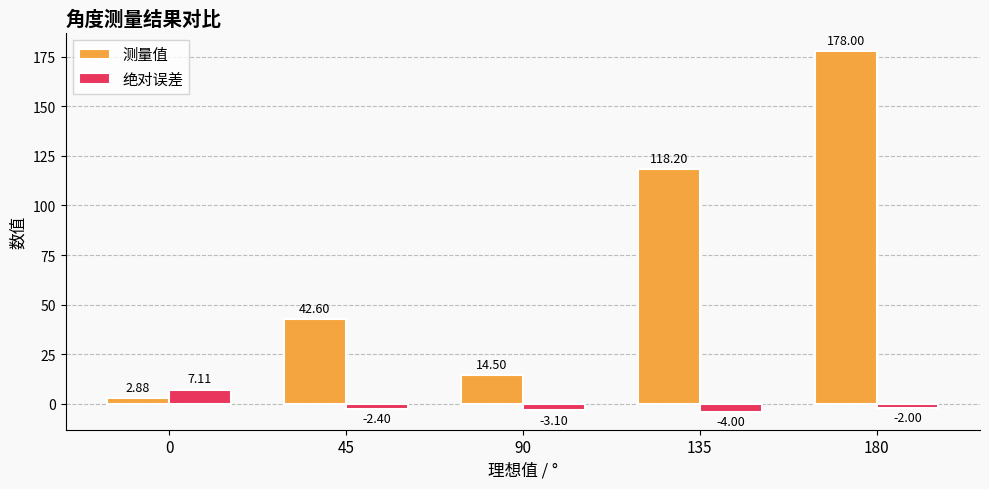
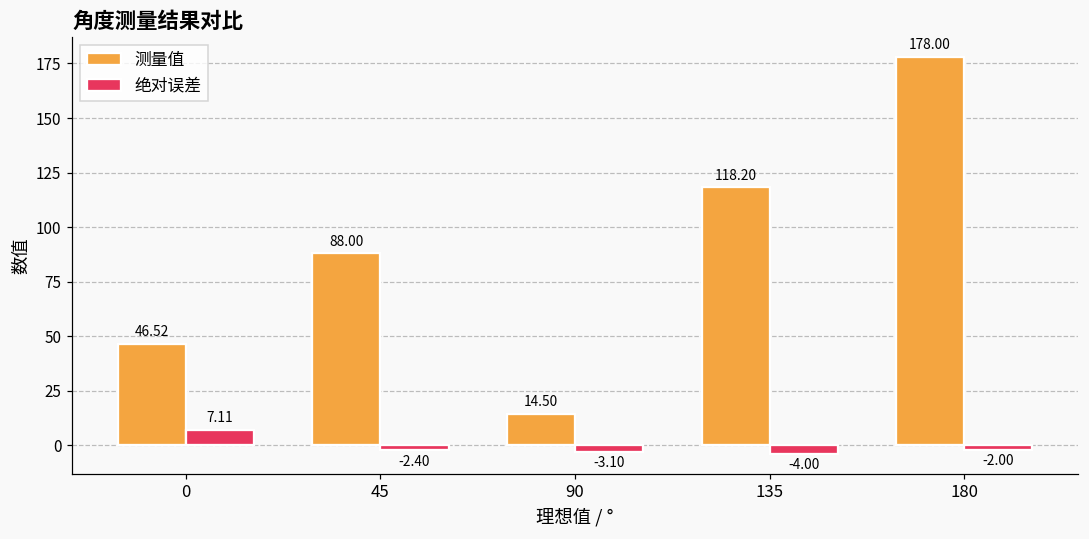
  {
    "测量值": {
-     "0": 2.88,
-     "45": 42.60,
+     "0": 46.52,
+     "45": 88.00,
      "90": 14.50,
      "135": 118.20,
      "180": 178.00
    },
    "绝对误差": {
      "0": 7.11,
      "45": -2.40,
      "90": -3.10,
      "135": -4.00,
      "180": -2.00
    }
  }
